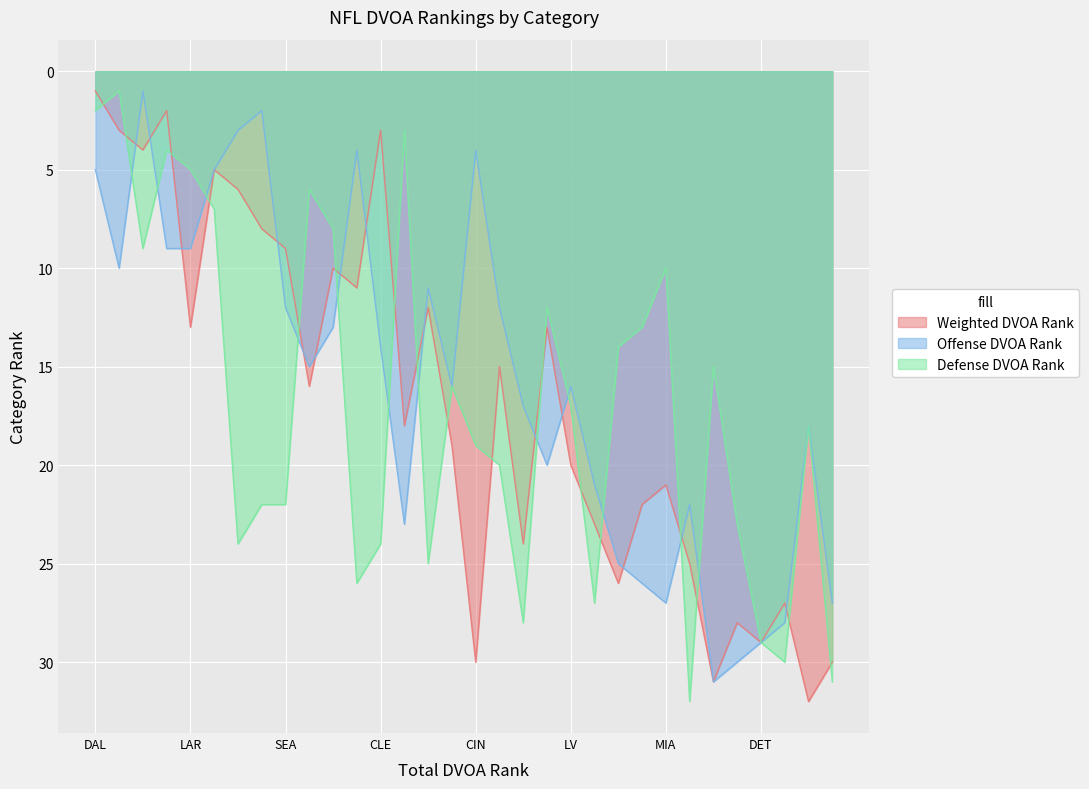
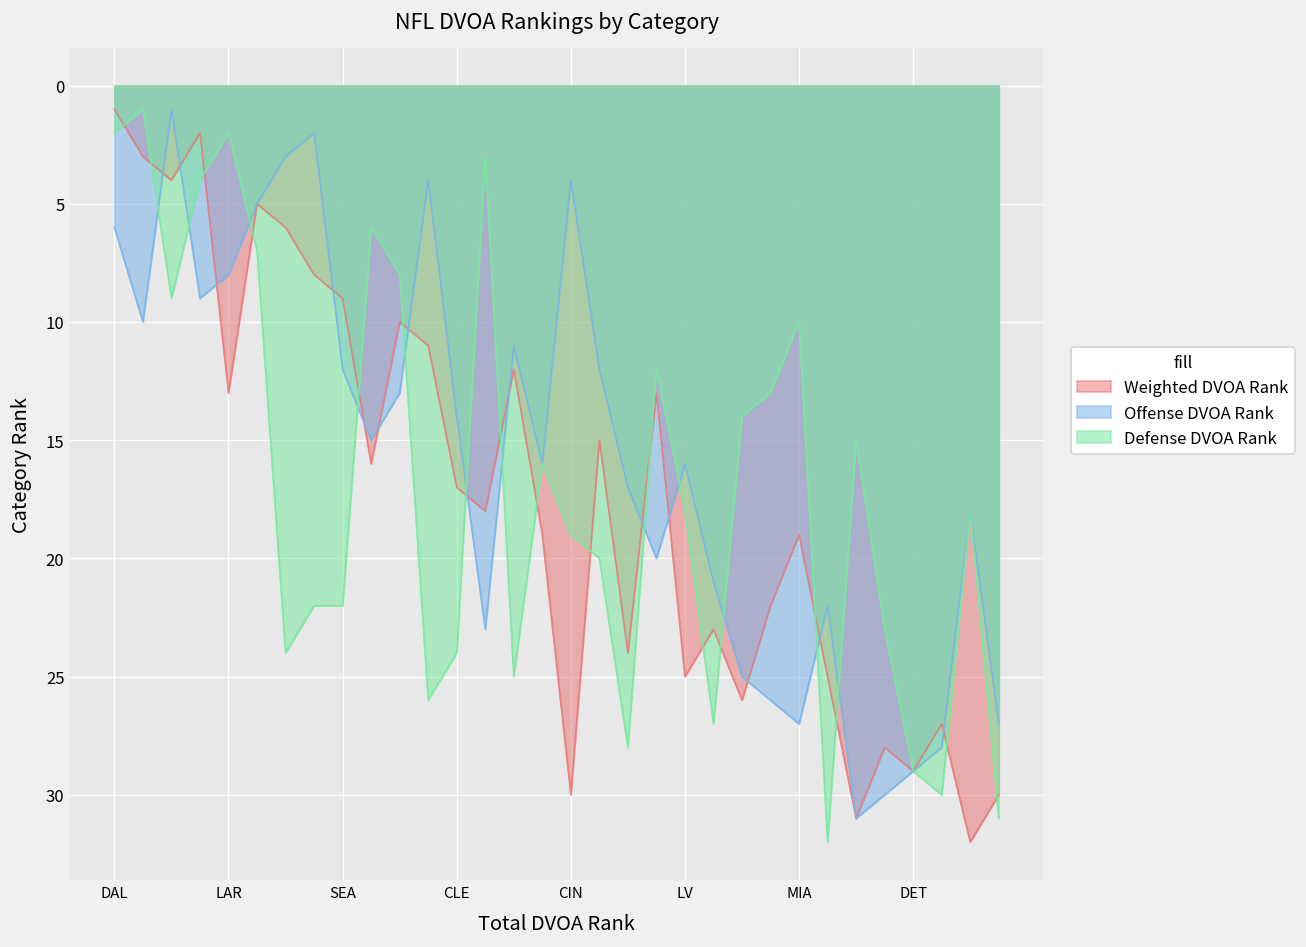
  {
    "Weighted DVOA Rank": {
      "DAL": 1,
      "LAR": 13,
      "SEA": 9,
-     "CLE": 3,
+     "CLE": 17,
      "CIN": 30,
-     "LV": 20,
-     "MIA": 21
+     "LV": 25,
+     "MIA": 19
    },
    "Offense DVOA Rank": {
-     "DAL": 5,
-     "LAR": 9,
+     "DAL": 6,
+     "LAR": 8,
      "SEA": 12,
      "CLE": 14,
      "CIN": 4,
      "LV": 16,
      "MIA": 27
    },
    "Defense DVOA Rank": {
      "DAL": 2,
-     "LAR": 5,
+     "LAR": 2,
      "SEA": 22,
      "CLE": 24,
      "CIN": 19,
-     "LV": 17,
+     "LV": 18,
      "MIA": 10
    }
  }
